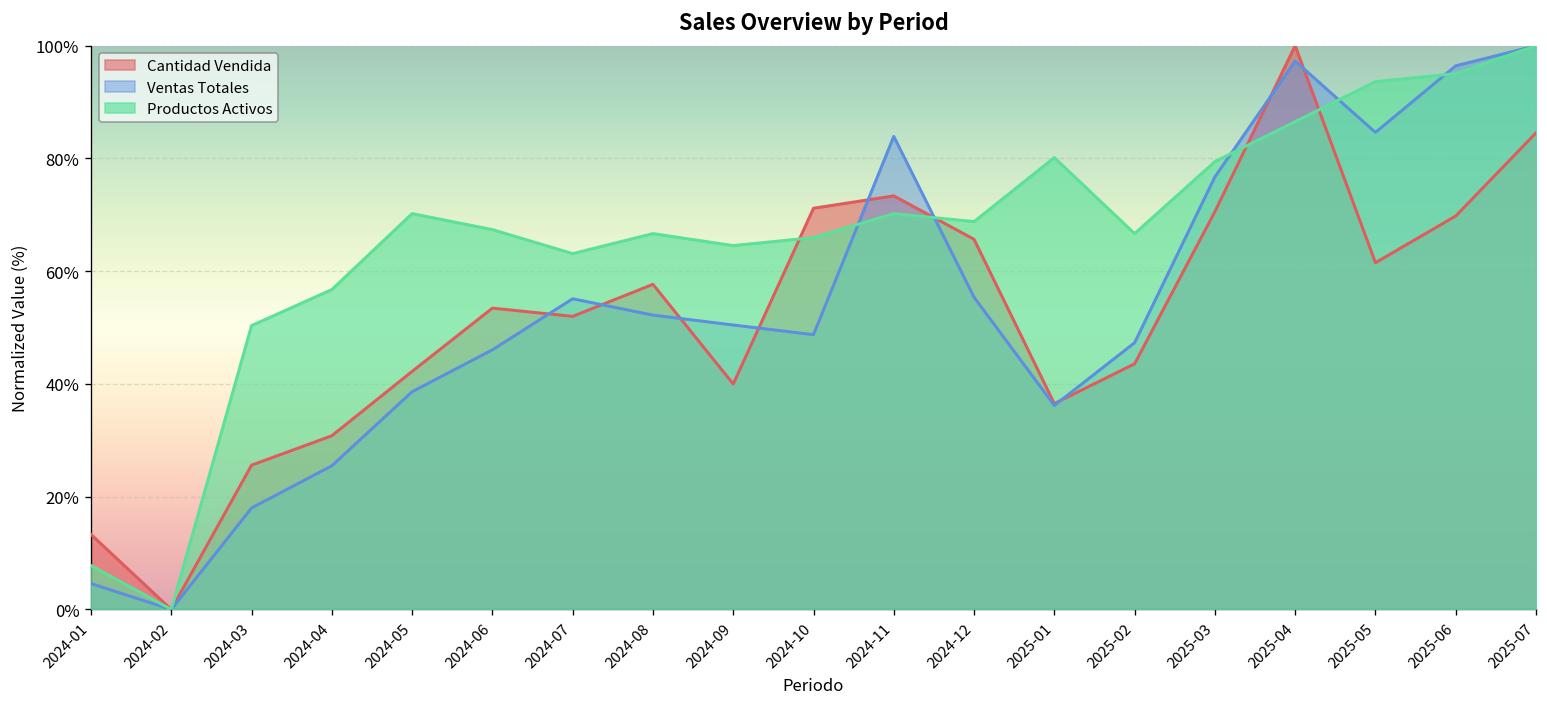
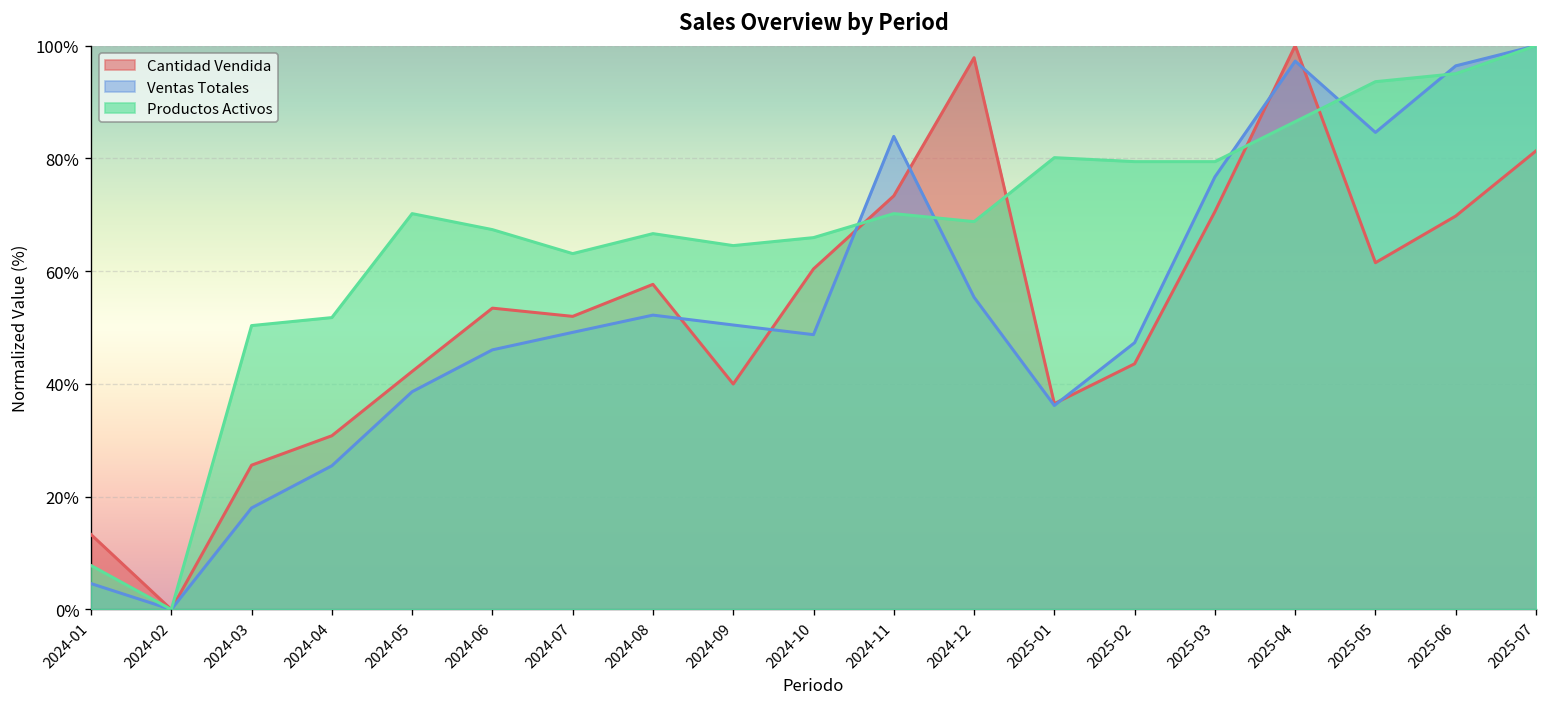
  {
    "Cantidad Vendida": {
      "2024-01": "13%",
      "2024-03": "26%",
      "2024-04": "31%",
      "2024-05": "42%",
      "2024-06": "53%",
      "2024-07": "52%",
      "2024-08": "58%",
      "2024-09": "40%",
-     "2024-10": "71%",
+     "2024-10": "60%",
      "2024-11": "73%",
-     "2024-12": "66%",
+     "2024-12": "98%",
      "2025-02": "44%",
      "2025-03": "71%",
      "2025-04": "100%",
      "2025-05": "62%",
      "2025-06": "70%",
-     "2025-07": "85%"
+     "2025-07": "81%"
    },
    "Ventas Totales": {
      "2024-01": "5%",
      "2024-03": "18%",
      "2024-04": "25%",
      "2024-05": "39%",
      "2024-06": "46%",
-     "2024-07": "55%",
+     "2024-07": "49%",
      "2024-08": "52%",
      "2024-09": "50%",
      "2024-10": "49%",
      "2024-11": "84%",
      "2024-12": "55%",
      "2025-02": "47%",
      "2025-03": "77%",
      "2025-04": "97%",
      "2025-05": "85%",
      "2025-06": "96%"
    },
    "Productos Activos": {
      "2024-01": "8%",
      "2024-03": "50%",
-     "2024-04": "57%",
+     "2024-04": "52%",
      "2024-05": "70%",
      "2024-06": "67%",
      "2024-07": "63%",
      "2024-08": "67%",
      "2024-09": "65%",
      "2024-10": "66%",
      "2024-11": "70%",
      "2024-12": "69%",
      "2025-01": "80%",
-     "2025-02": "67%",
+     "2025-02": "79%",
      "2025-03": "79%",
      "2025-04": "87%",
      "2025-05": "94%",
      "2025-06": "95%"
    }
  }
